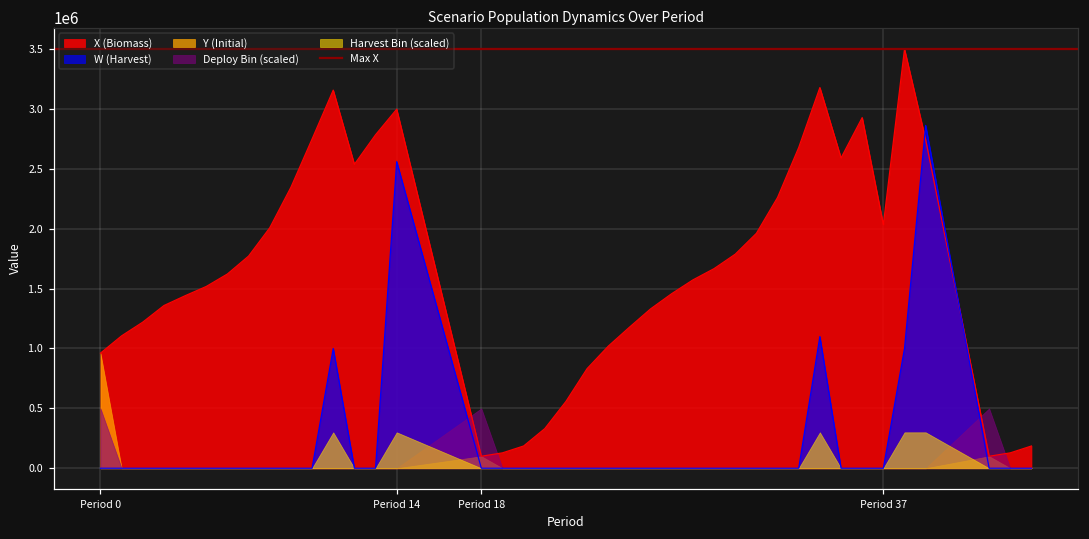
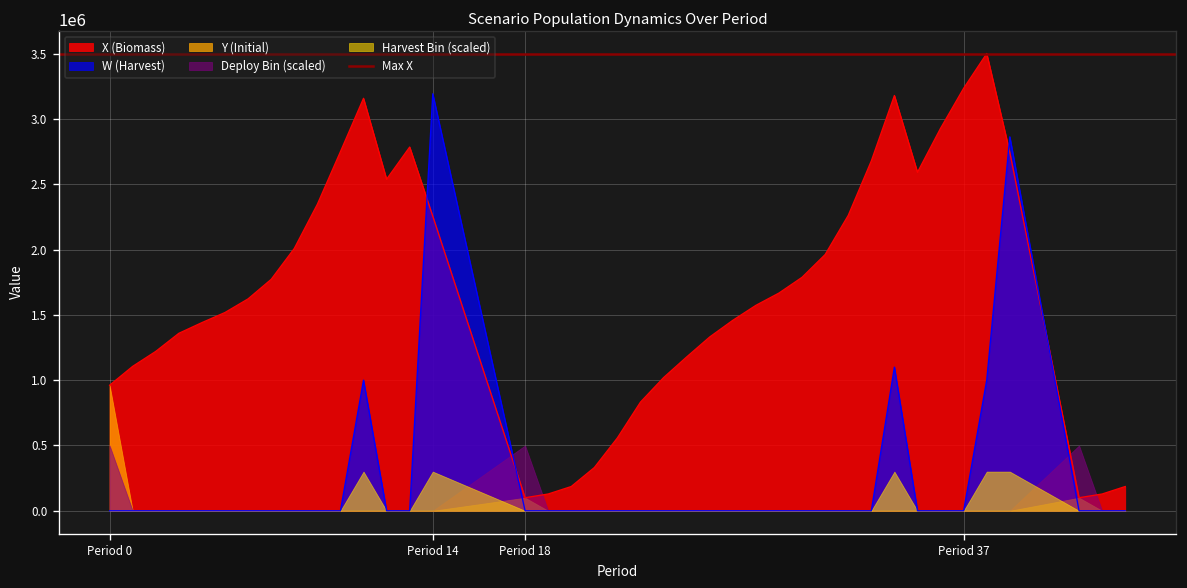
  {
    "X (Biomass)": {
-     "Period 14": 3000000,
-     "Period 37": 2030000
+     "Period 14": 2260000,
+     "Period 37": 3230000
    },
    "W (Harvest)": {
-     "Period 14": 2560000
+     "Period 14": 3190000
    },
    "Deploy Bin (scaled)": {
      "Period 0": 500000,
      "Period 18": 500000
    }
  }
